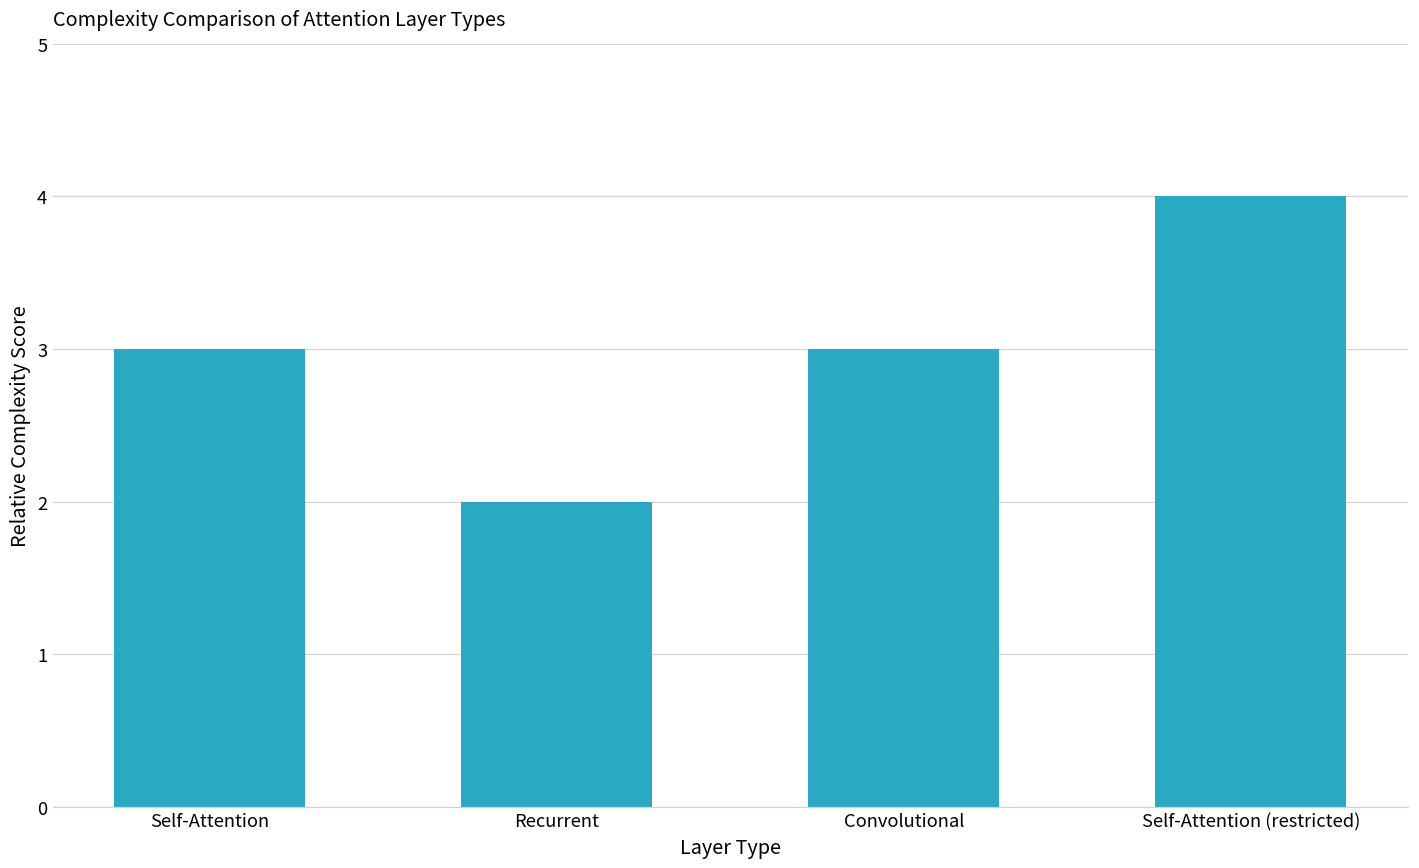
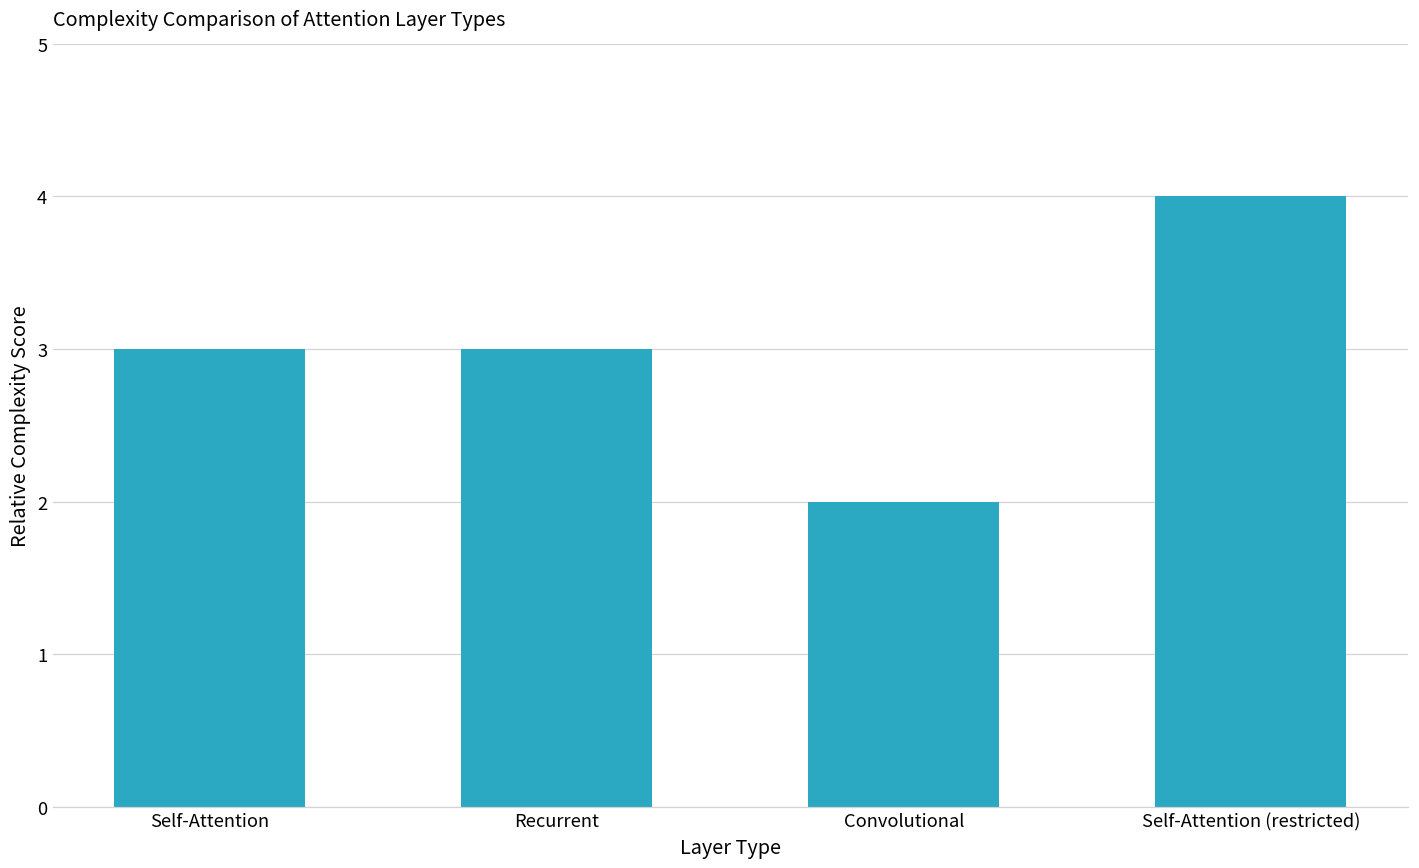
  {
    "Self-Attention": 3,
-   "Recurrent": 2,
-   "Convolutional": 3,
+   "Recurrent": 3,
+   "Convolutional": 2,
    "Self-Attention (restricted)": 4
  }
